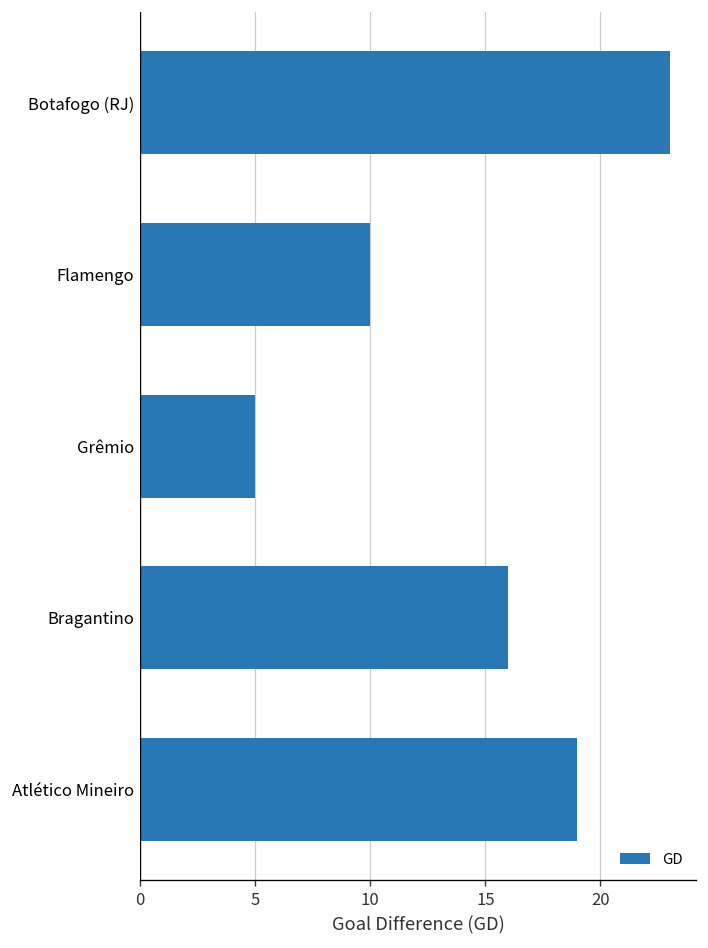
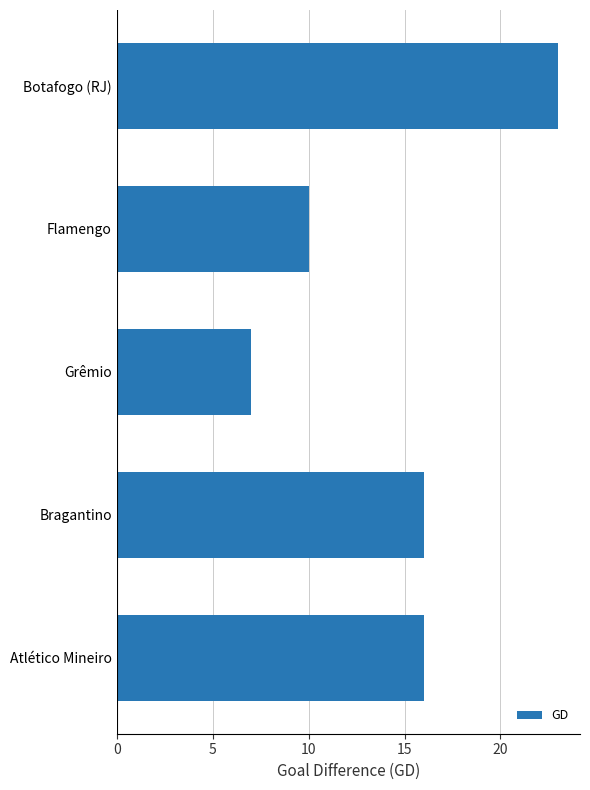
  {
    "Botafogo (RJ)": 23,
    "Flamengo": 10,
-   "Grêmio": 5,
+   "Grêmio": 7,
    "Bragantino": 16,
-   "Atlético Mineiro": 19
+   "Atlético Mineiro": 16
  }
